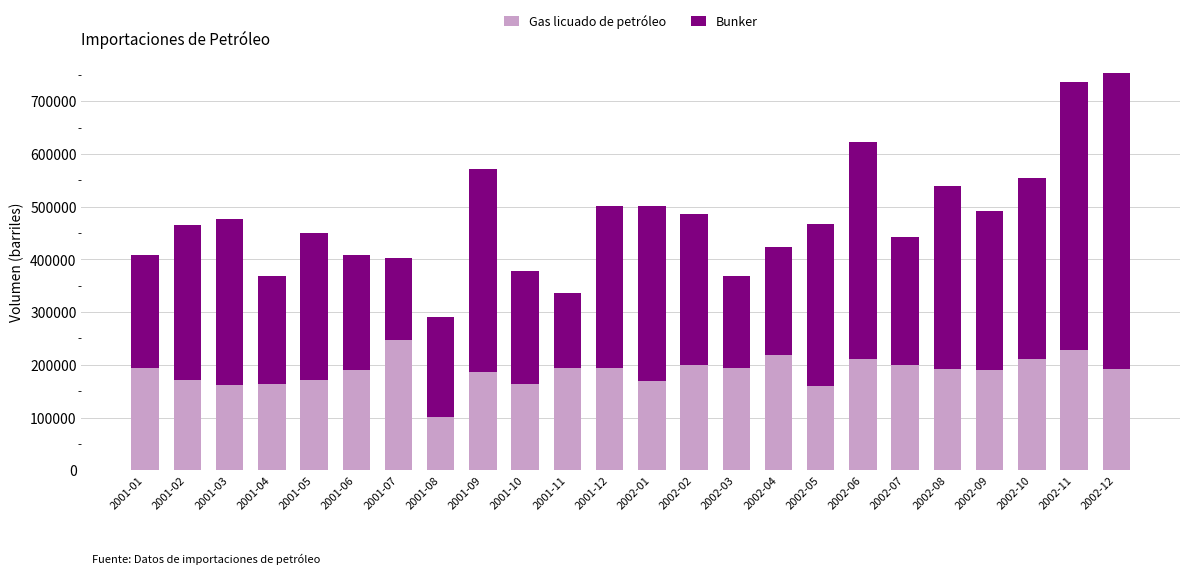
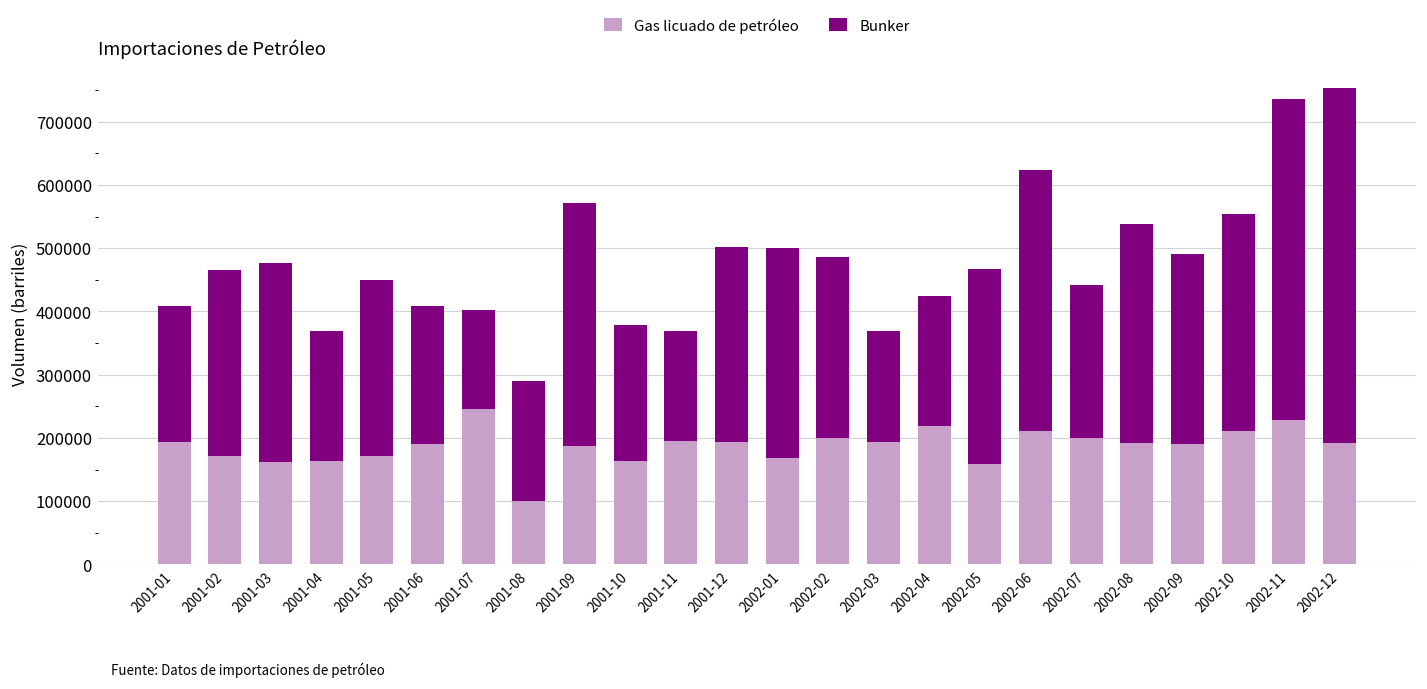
  {
    "Gas licuado de petróleo": {
      "2001-01": 190000,
      "2001-02": 170000,
      "2001-03": 160000,
      "2001-04": 160000,
      "2001-05": 170000,
      "2001-06": 190000,
      "2001-07": 250000,
      "2001-08": 100000,
      "2001-09": 190000,
      "2001-10": 160000,
      "2001-11": 190000,
      "2001-12": 190000,
      "2002-01": 170000,
      "2002-02": 200000,
      "2002-03": 190000,
      "2002-04": 220000,
      "2002-05": 160000,
      "2002-06": 210000,
      "2002-07": 200000,
      "2002-08": 190000,
      "2002-09": 190000,
      "2002-10": 210000,
      "2002-11": 230000,
      "2002-12": 190000
    },
    "Bunker": {
      "2001-01": 210000,
      "2001-02": 290000,
      "2001-03": 320000,
      "2001-04": 210000,
      "2001-05": 280000,
      "2001-06": 220000,
      "2001-07": 160000,
      "2001-08": 190000,
      "2001-09": 390000,
      "2001-10": 210000,
-     "2001-11": 140000,
+     "2001-11": 170000,
      "2001-12": 310000,
      "2002-01": 330000,
      "2002-02": 290000,
      "2002-03": 180000,
      "2002-04": 210000,
      "2002-05": 310000,
      "2002-06": 410000,
      "2002-07": 240000,
      "2002-08": 350000,
      "2002-09": 300000,
      "2002-10": 340000,
      "2002-11": 510000,
      "2002-12": 560000
    }
  }
